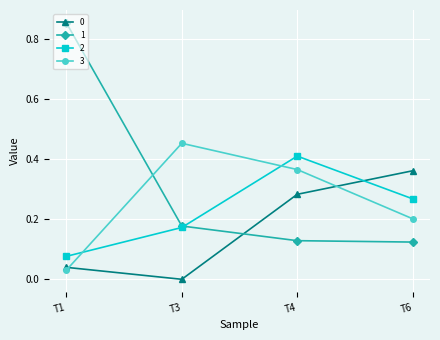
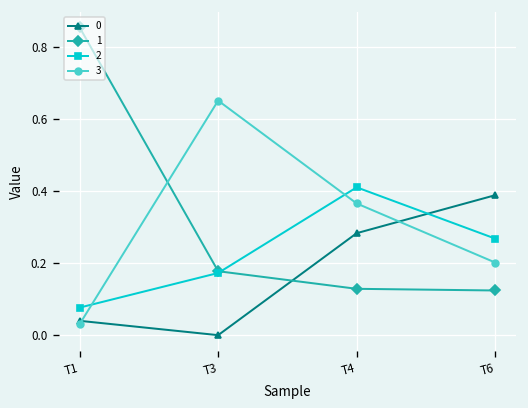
  {
    "0": {
      "T1": 0.04,
      "T3": 0.00,
      "T4": 0.28,
-     "T6": 0.36
+     "T6": 0.39
    },
    "3": {
      "T1": 0.03,
-     "T3": 0.45,
+     "T3": 0.65,
      "T4": 0.37,
      "T6": 0.20
    }
  }
